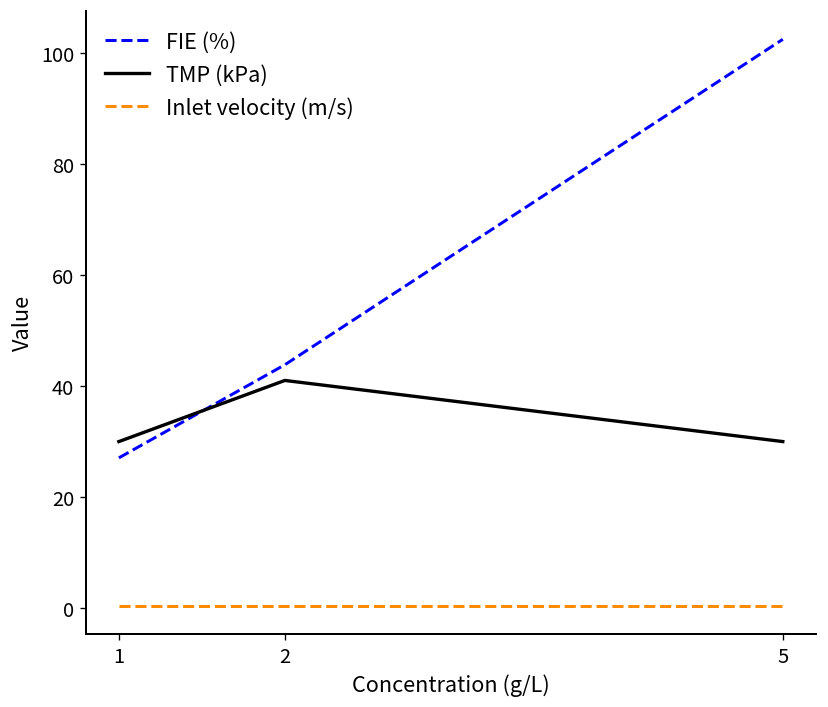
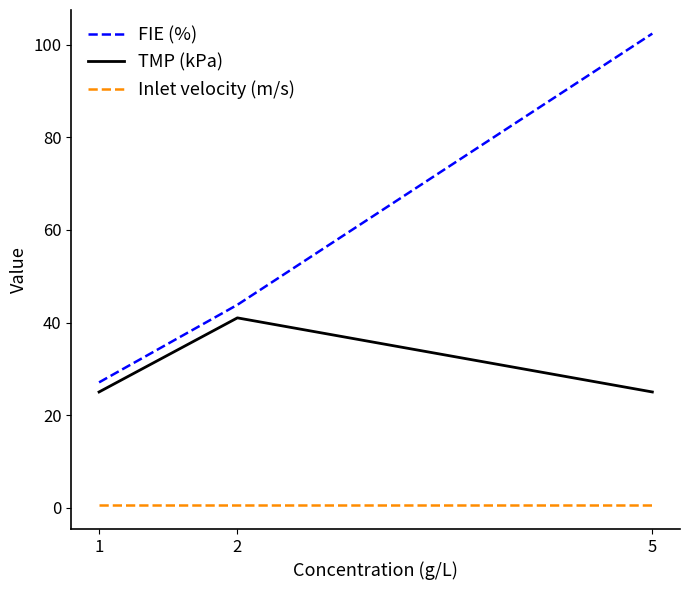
  {
    "FIE (%)": {
      "1": 27,
      "2": 44,
      "5": 102
    },
    "TMP (kPa)": {
-     "1": 30,
+     "1": 25,
      "2": 41,
-     "5": 30
+     "5": 25
    },
    "Inlet velocity (m/s)": {
      "1": 1,
      "2": 1,
      "5": 1
    }
  }
